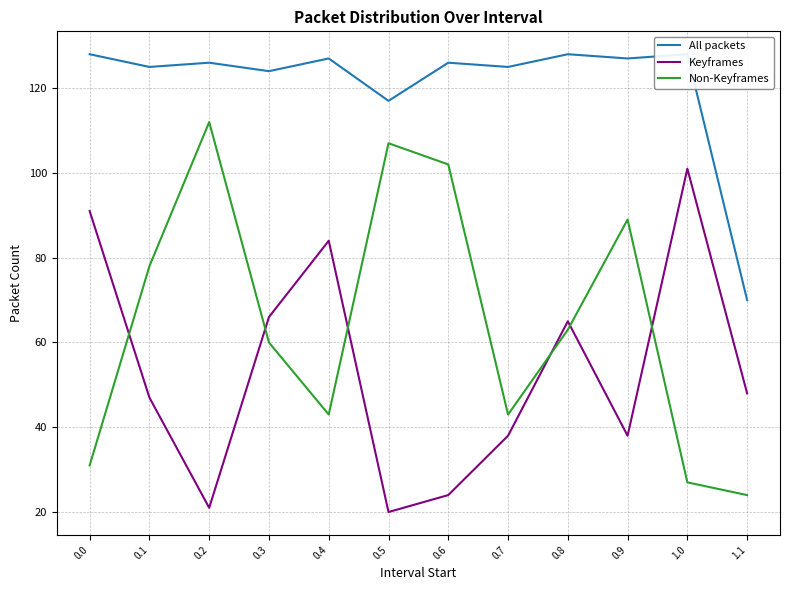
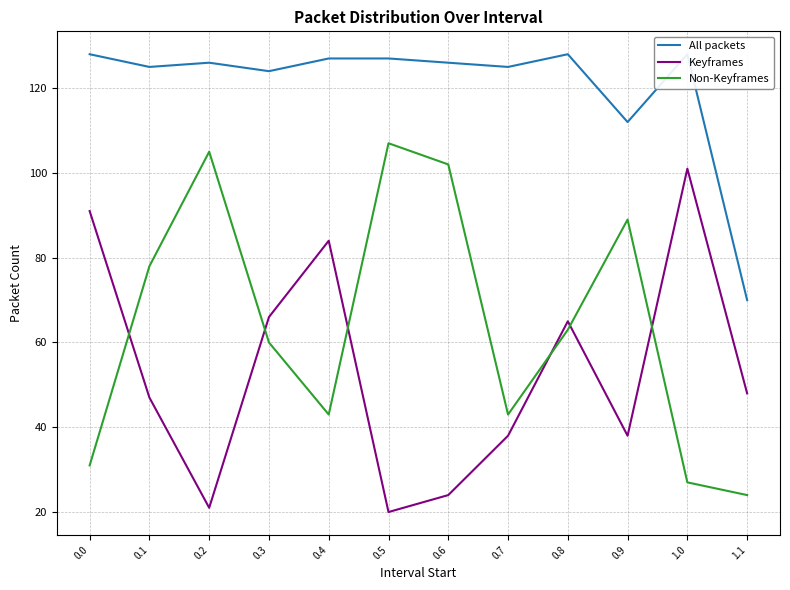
  {
    "All packets": {
      "0.0": 128,
      "0.1": 125,
      "0.2": 126,
      "0.3": 124,
      "0.4": 127,
-     "0.5": 117,
+     "0.5": 127,
      "0.6": 126,
      "0.7": 125,
      "0.8": 128,
-     "0.9": 127,
+     "0.9": 112,
      "1.1": 70
    },
    "Keyframes": {
      "0.0": 91,
      "0.1": 47,
      "0.2": 21,
      "0.3": 66,
      "0.4": 84,
      "0.5": 20,
      "0.6": 24,
      "0.7": 38,
      "0.8": 65,
      "0.9": 38,
      "1.0": 101,
      "1.1": 48
    },
    "Non-Keyframes": {
      "0.0": 31,
      "0.1": 78,
-     "0.2": 112,
+     "0.2": 105,
      "0.3": 60,
      "0.4": 43,
      "0.5": 107,
      "0.6": 102,
      "0.7": 43,
      "0.8": 63,
      "0.9": 89,
      "1.0": 27,
      "1.1": 24
    }
  }
